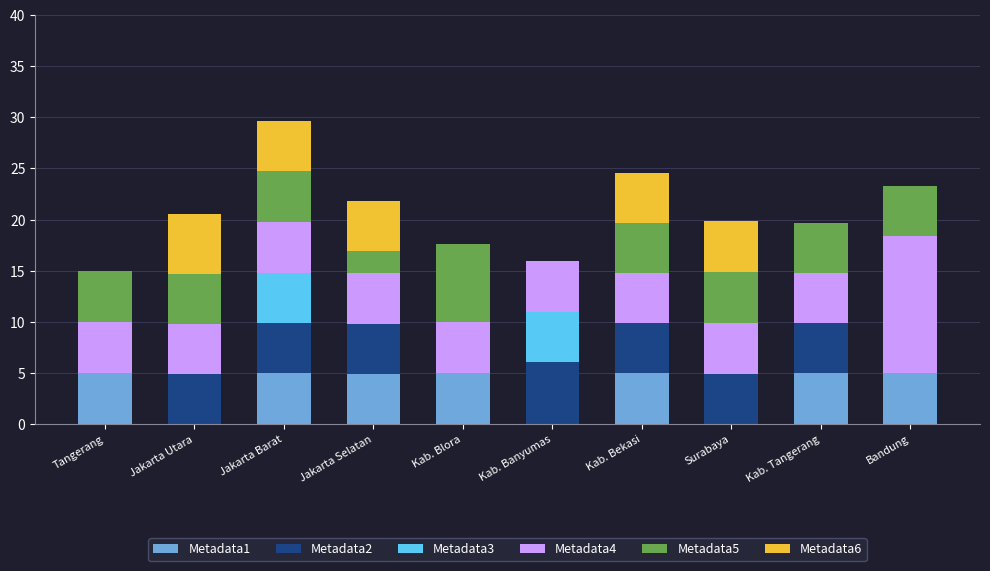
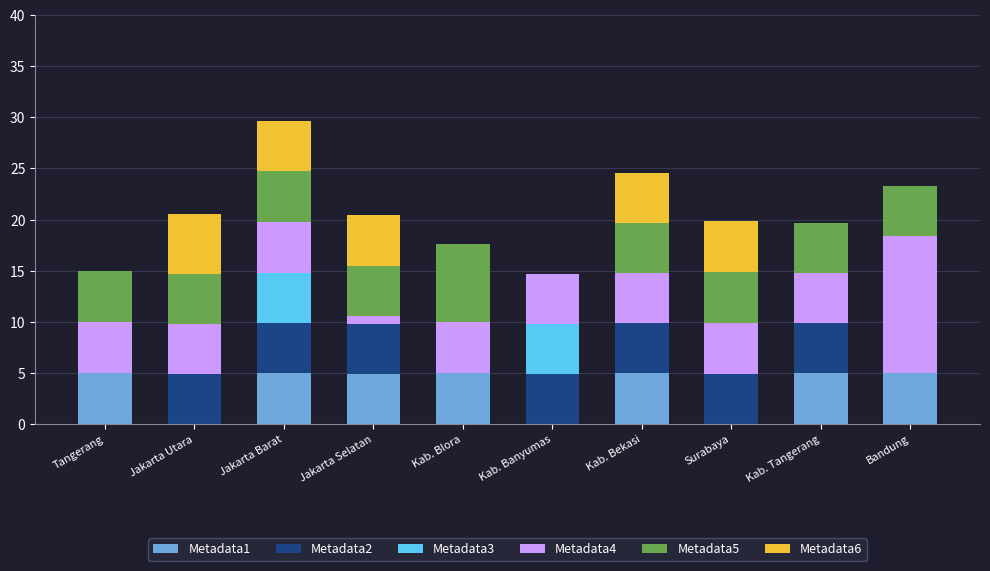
  {
    "Metadata2": {
      "Tangerang": 0.0,
      "Jakarta Utara": 4.9,
      "Jakarta Barat": 4.9,
      "Jakarta Selatan": 4.9,
      "Kab. Blora": 0.0,
-     "Kab. Banyumas": 6.1,
+     "Kab. Banyumas": 4.9,
      "Kab. Bekasi": 4.9,
      "Surabaya": 4.9,
      "Kab. Tangerang": 4.9,
      "Bandung": 0.0
    },
    "Metadata4": {
      "Tangerang": 5.0,
      "Jakarta Utara": 4.9,
      "Jakarta Barat": 5.0,
-     "Jakarta Selatan": 5.0,
+     "Jakarta Selatan": 0.8,
      "Kab. Blora": 5.0,
      "Kab. Banyumas": 4.9,
      "Kab. Bekasi": 4.9,
      "Surabaya": 5.0,
      "Kab. Tangerang": 4.9,
      "Bandung": 13.4
    },
    "Metadata5": {
      "Tangerang": 5.0,
      "Jakarta Utara": 4.9,
      "Jakarta Barat": 4.9,
-     "Jakarta Selatan": 2.1,
+     "Jakarta Selatan": 4.9,
      "Kab. Blora": 7.6,
      "Kab. Banyumas": 0.0,
      "Kab. Bekasi": 4.9,
      "Surabaya": 5.0,
      "Kab. Tangerang": 4.9,
      "Bandung": 4.9
    },
    "Metadata6": {
      "Tangerang": 0.0,
      "Jakarta Utara": 5.8,
      "Jakarta Barat": 4.9,
      "Jakarta Selatan": 4.9,
      "Kab. Blora": 0.0,
      "Kab. Banyumas": 0.0,
      "Kab. Bekasi": 4.9,
      "Surabaya": 5.0,
      "Kab. Tangerang": 0.0,
      "Bandung": 0.0
    }
  }
